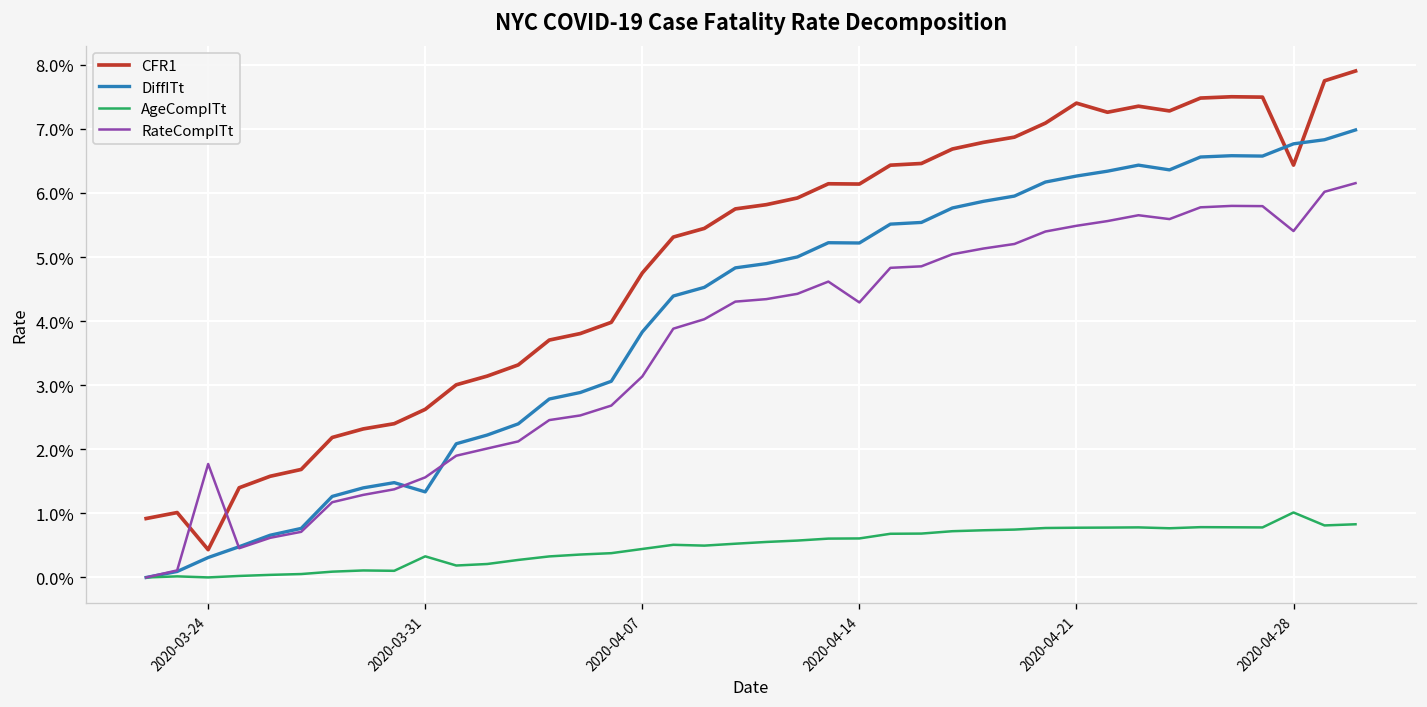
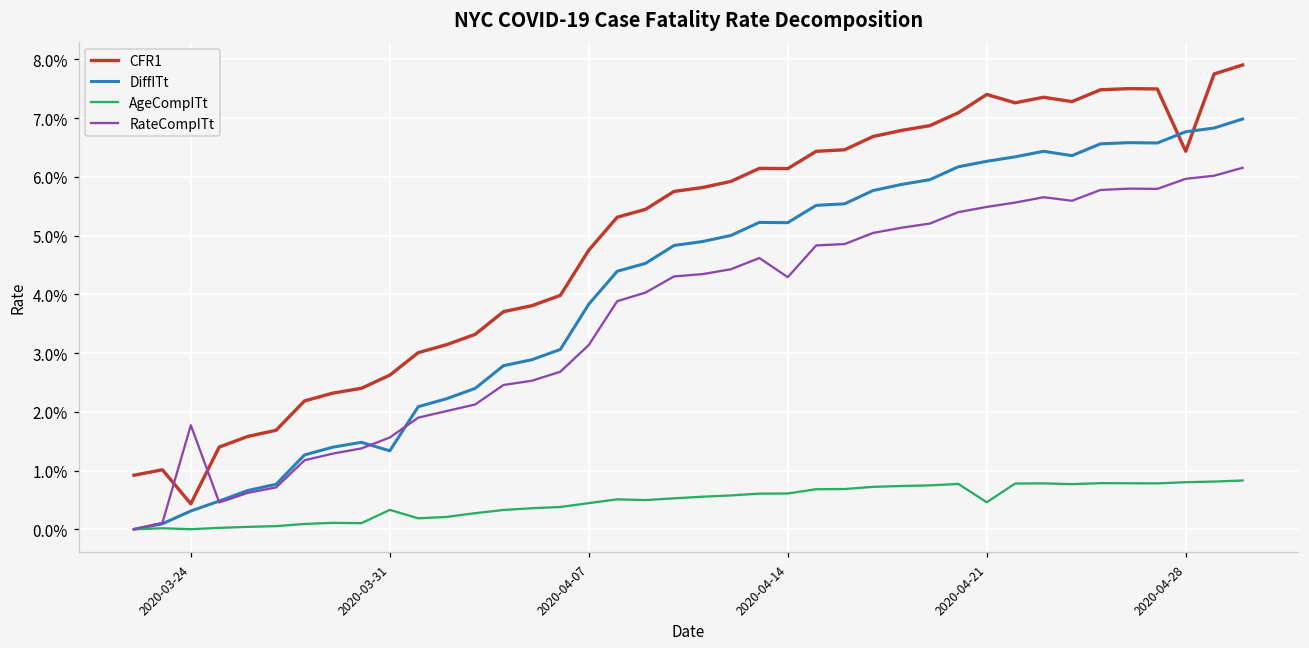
  {
    "CFR1": {
      "2020-03-24": "0.4%",
      "2020-03-31": "2.6%",
      "2020-04-07": "4.8%",
      "2020-04-14": "6.1%",
      "2020-04-21": "7.4%",
      "2020-04-28": "6.4%"
    },
    "DiffITt": {
      "2020-03-24": "0.3%",
      "2020-03-31": "1.3%",
      "2020-04-07": "3.8%",
      "2020-04-14": "5.2%",
      "2020-04-21": "6.3%",
      "2020-04-28": "6.8%"
    },
    "AgeCompITt": {
      "2020-03-24": "0.0%",
      "2020-03-31": "0.3%",
      "2020-04-07": "0.4%",
      "2020-04-14": "0.6%",
-     "2020-04-21": "0.8%",
-     "2020-04-28": "1.0%"
+     "2020-04-21": "0.5%",
+     "2020-04-28": "0.8%"
    },
    "RateCompITt": {
      "2020-03-24": "1.8%",
      "2020-03-31": "1.6%",
      "2020-04-07": "3.1%",
      "2020-04-14": "4.3%",
      "2020-04-21": "5.5%",
-     "2020-04-28": "5.4%"
+     "2020-04-28": "6.0%"
    }
  }
